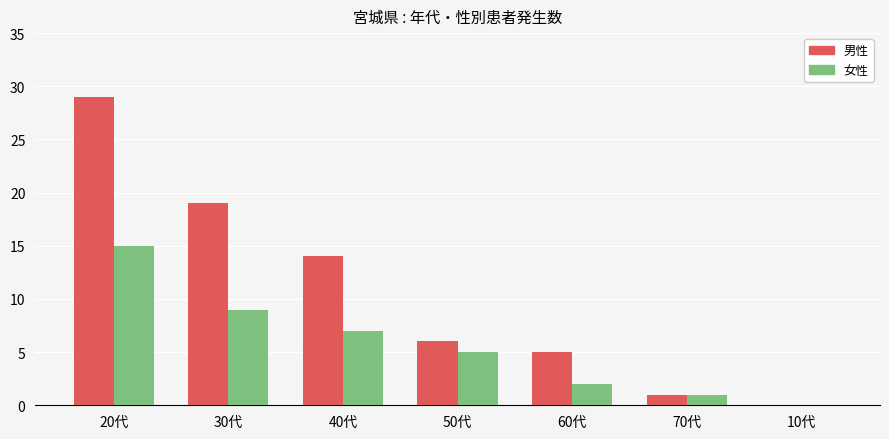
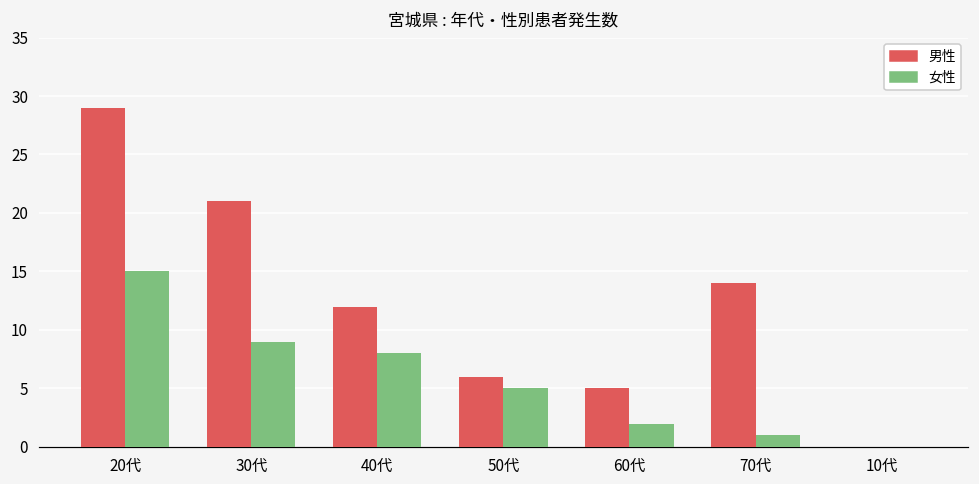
  {
    "男性": {
      "20代": 29,
-     "30代": 19,
-     "40代": 14,
+     "30代": 21,
+     "40代": 12,
      "50代": 6,
      "60代": 5,
-     "70代": 1,
+     "70代": 14,
      "10代": 0
    },
    "女性": {
      "20代": 15,
      "30代": 9,
-     "40代": 7,
+     "40代": 8,
      "50代": 5,
      "60代": 2,
      "70代": 1,
      "10代": 0
    }
  }
